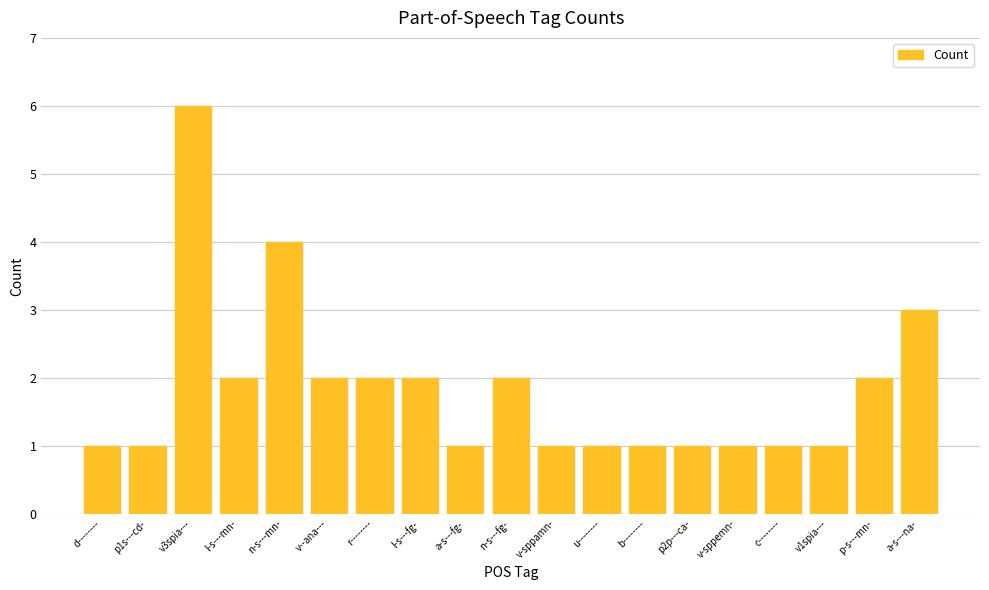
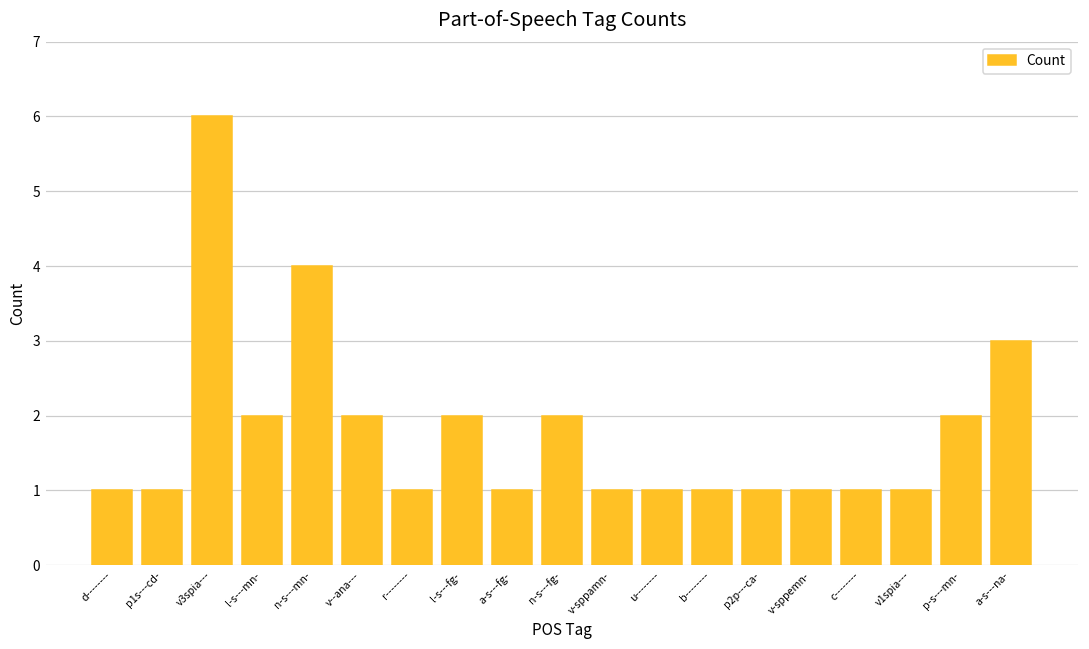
  {
    "d--------": 1,
    "p1s---cd-": 1,
    "v3spia---": 6,
    "l-s---mn-": 2,
    "n-s---mn-": 4,
    "v--ana---": 2,
-   "r--------": 2,
+   "r--------": 1,
    "l-s---fg-": 2,
    "a-s---fg-": 1,
    "n-s---fg-": 2,
    "v-sppamn-": 1,
    "u--------": 1,
    "b--------": 1,
    "p2p---ca-": 1,
    "v-sppemn-": 1,
    "c--------": 1,
    "v1spia---": 1,
    "p-s---mn-": 2,
    "a-s---na-": 3
  }
